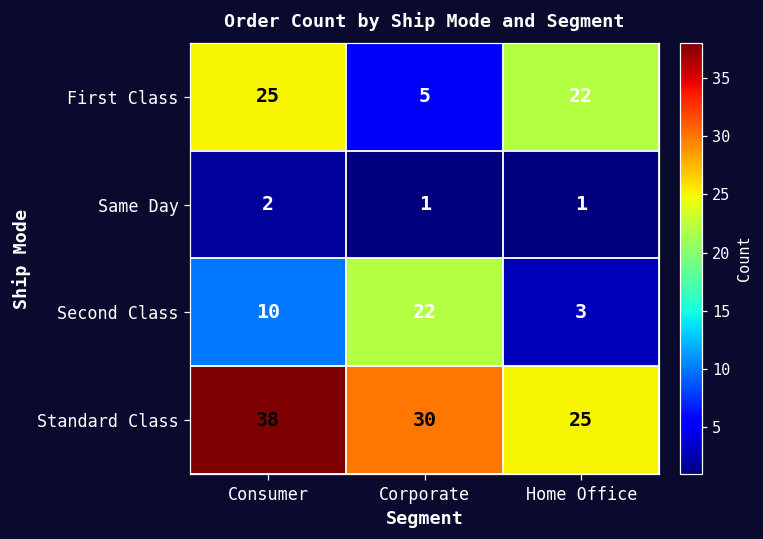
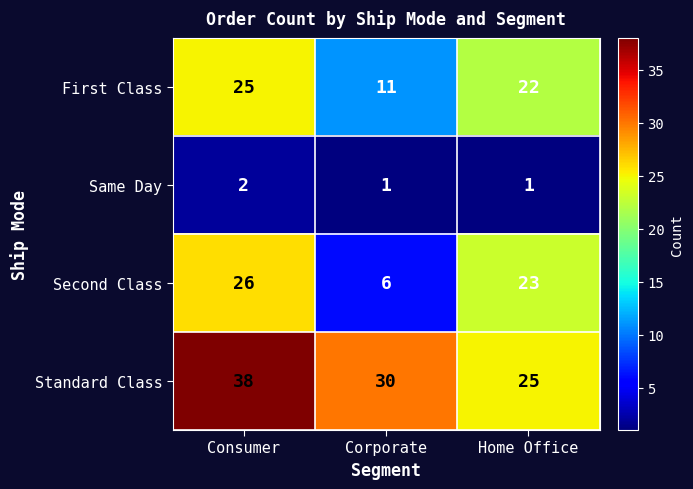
  {
    "First Class": {
      "Consumer": 25,
-     "Corporate": 5,
+     "Corporate": 11,
      "Home Office": 22
    },
    "Same Day": {
      "Consumer": 2,
      "Corporate": 1,
      "Home Office": 1
    },
    "Second Class": {
-     "Consumer": 10,
-     "Corporate": 22,
-     "Home Office": 3
+     "Consumer": 26,
+     "Corporate": 6,
+     "Home Office": 23
    },
    "Standard Class": {
      "Consumer": 38,
      "Corporate": 30,
      "Home Office": 25
    }
  }
